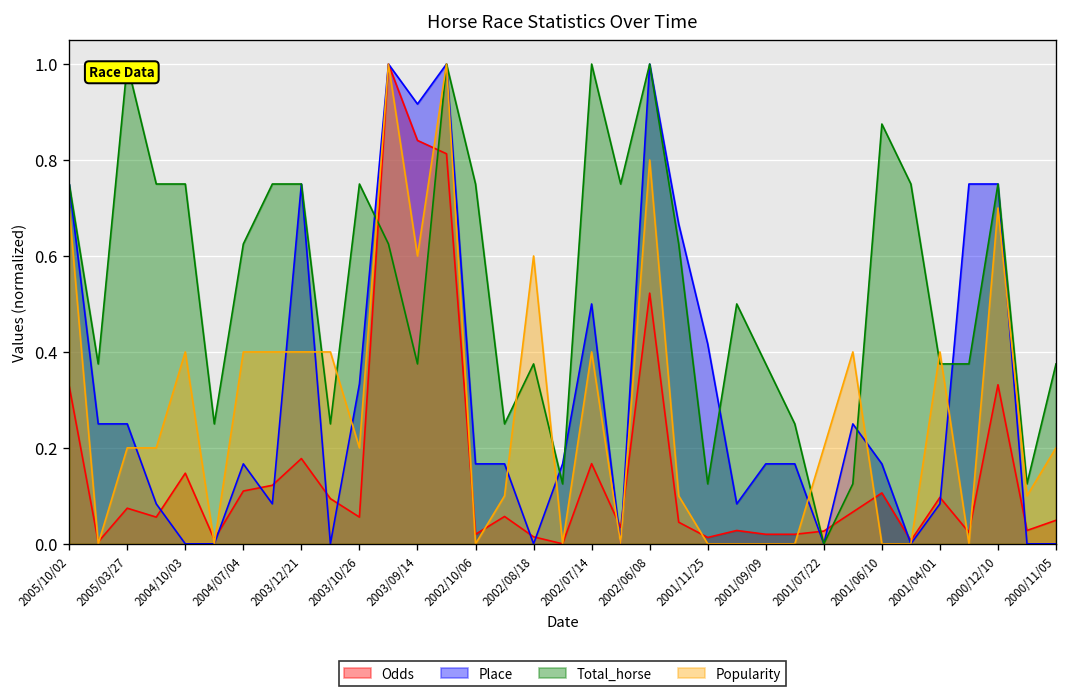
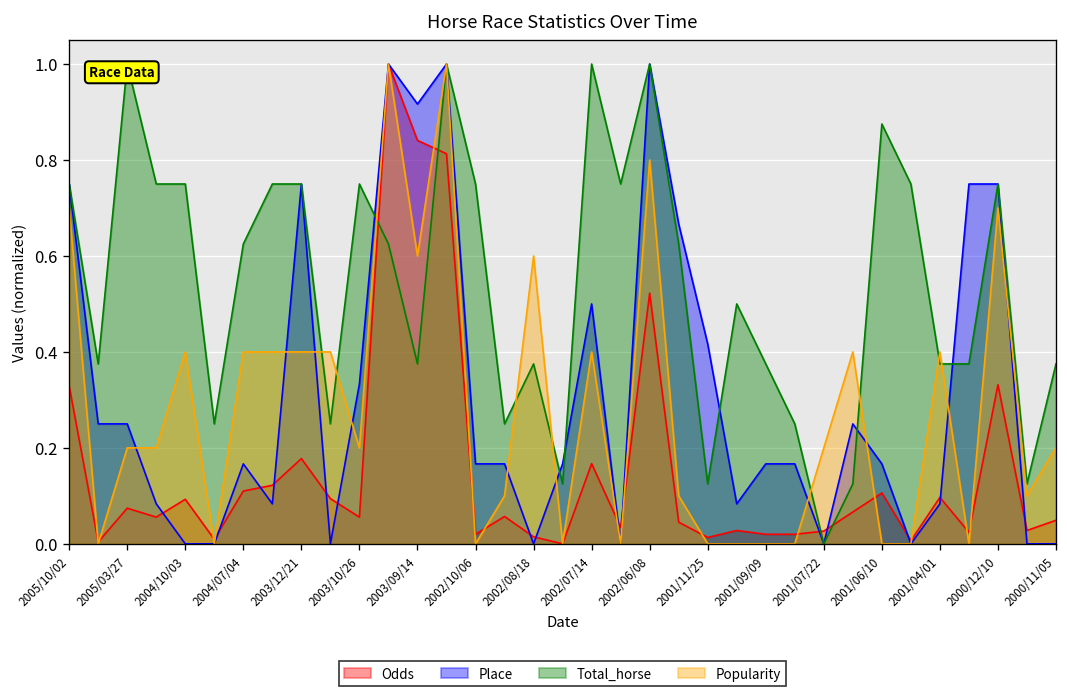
  {
    "Odds": {
      "2005/10/02": 0.33,
      "2005/03/27": 0.07,
-     "2004/10/03": 0.15,
+     "2004/10/03": 0.09,
      "2004/07/04": 0.11,
      "2003/12/21": 0.18,
      "2003/10/26": 0.06,
      "2003/09/14": 0.84,
      "2002/10/06": 0.02,
      "2002/08/18": 0.01,
      "2002/07/14": 0.17,
      "2002/06/08": 0.52,
      "2001/11/25": 0.01,
      "2001/09/09": 0.02,
      "2001/07/22": 0.03,
      "2001/06/10": 0.11,
      "2001/04/01": 0.10,
      "2000/12/10": 0.33,
      "2000/11/05": 0.05
    },
    "Place": {
      "2005/03/27": 0.25,
      "2004/10/03": 0.00,
      "2004/07/04": 0.17,
      "2003/10/26": 0.33,
      "2003/09/14": 0.92,
      "2002/10/06": 0.17,
      "2002/08/18": 0.00,
      "2002/07/14": 0.50,
      "2001/11/25": 0.42,
      "2001/09/09": 0.17,
      "2001/06/10": 0.17,
      "2001/04/01": 0.08,
      "2000/11/05": 0.00
    },
    "Total_horse": {
      "2004/10/03": 0.75,
      "2004/07/04": 0.63,
      "2003/10/26": 0.75,
      "2003/09/14": 0.38,
      "2002/10/06": 0.75,
      "2002/08/18": 0.38,
      "2002/07/14": 1.00,
      "2001/11/25": 0.13,
      "2001/09/09": 0.38,
      "2001/06/10": 0.88,
      "2001/04/01": 0.38,
      "2000/11/05": 0.38
    },
    "Popularity": {
      "2005/10/02": 0.70,
      "2005/03/27": 0.20,
      "2004/10/03": 0.40,
      "2004/07/04": 0.40,
      "2003/12/21": 0.40,
      "2003/10/26": 0.20,
      "2003/09/14": 0.60,
      "2002/10/06": 0.00,
      "2002/08/18": 0.60,
      "2002/07/14": 0.40,
      "2002/06/08": 0.80,
      "2001/11/25": 0.00,
      "2001/09/09": 0.00,
      "2001/07/22": 0.20,
      "2001/06/10": 0.00,
      "2001/04/01": 0.40,
      "2000/12/10": 0.70,
      "2000/11/05": 0.20
    }
  }
